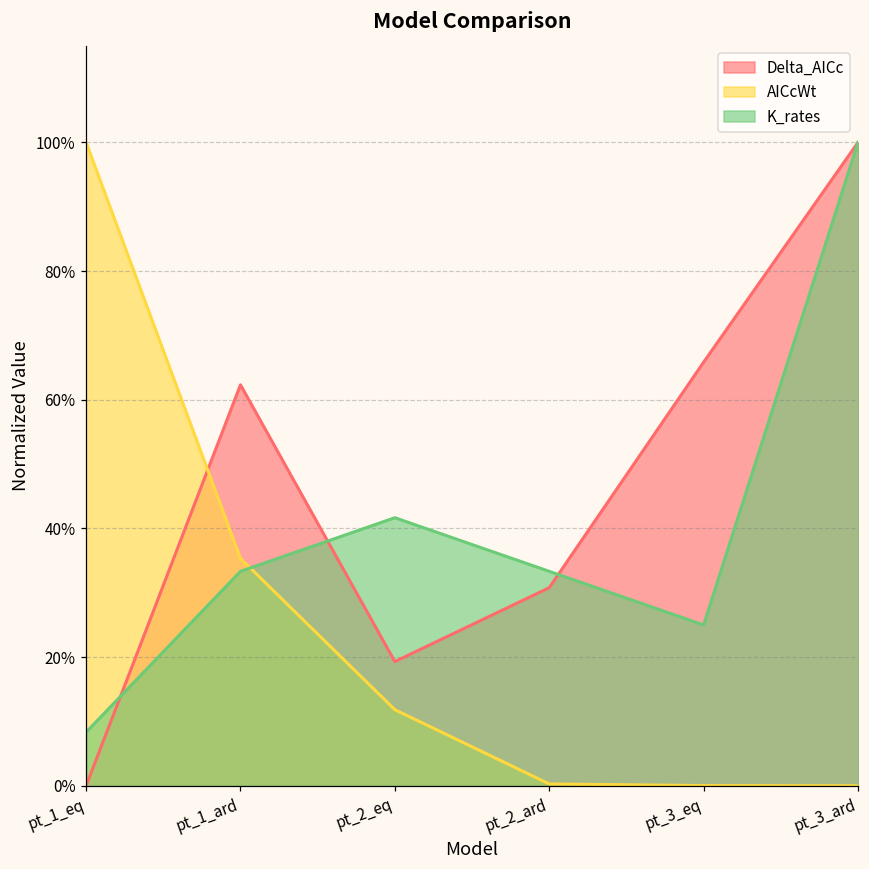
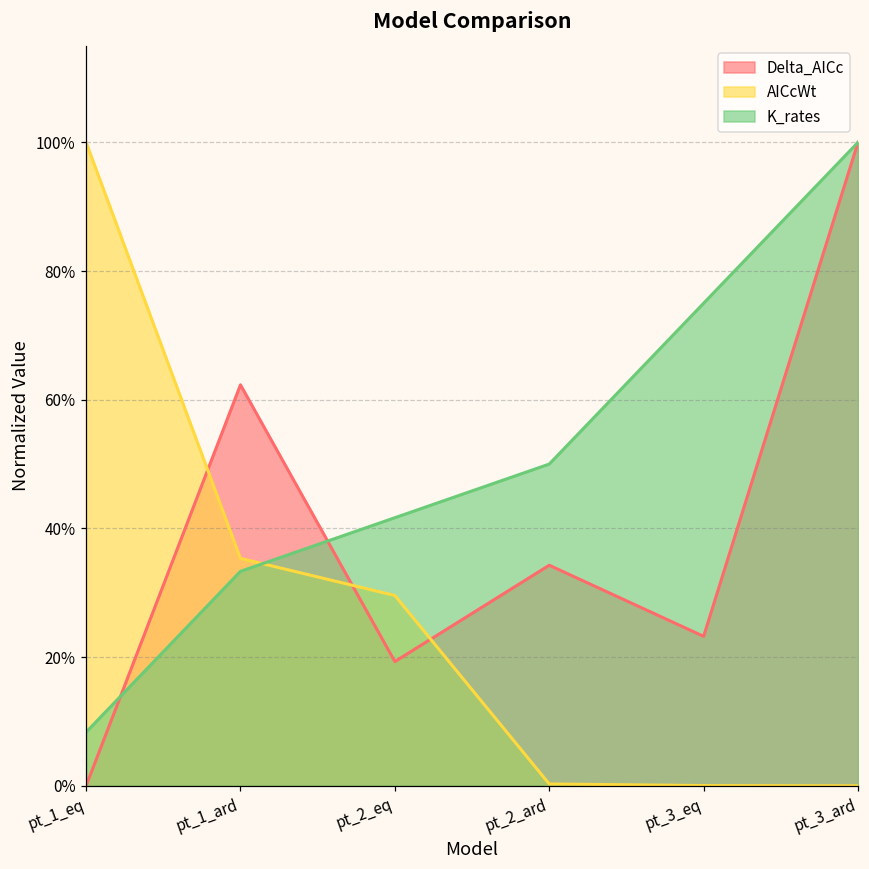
  {
    "Delta_AICc": {
      "pt_1_eq": "0%",
      "pt_1_ard": "62%",
      "pt_2_eq": "19%",
-     "pt_2_ard": "31%",
-     "pt_3_eq": "66%"
+     "pt_2_ard": "34%",
+     "pt_3_eq": "23%"
    },
    "AICcWt": {
      "pt_1_eq": "100%",
      "pt_1_ard": "35%",
-     "pt_2_eq": "12%",
+     "pt_2_eq": "30%",
      "pt_2_ard": "0%",
      "pt_3_eq": "0%",
      "pt_3_ard": "0%"
    },
    "K_rates": {
      "pt_1_eq": "8%",
      "pt_1_ard": "33%",
      "pt_2_eq": "42%",
-     "pt_2_ard": "33%",
-     "pt_3_eq": "25%"
+     "pt_2_ard": "50%",
+     "pt_3_eq": "75%"
    }
  }
